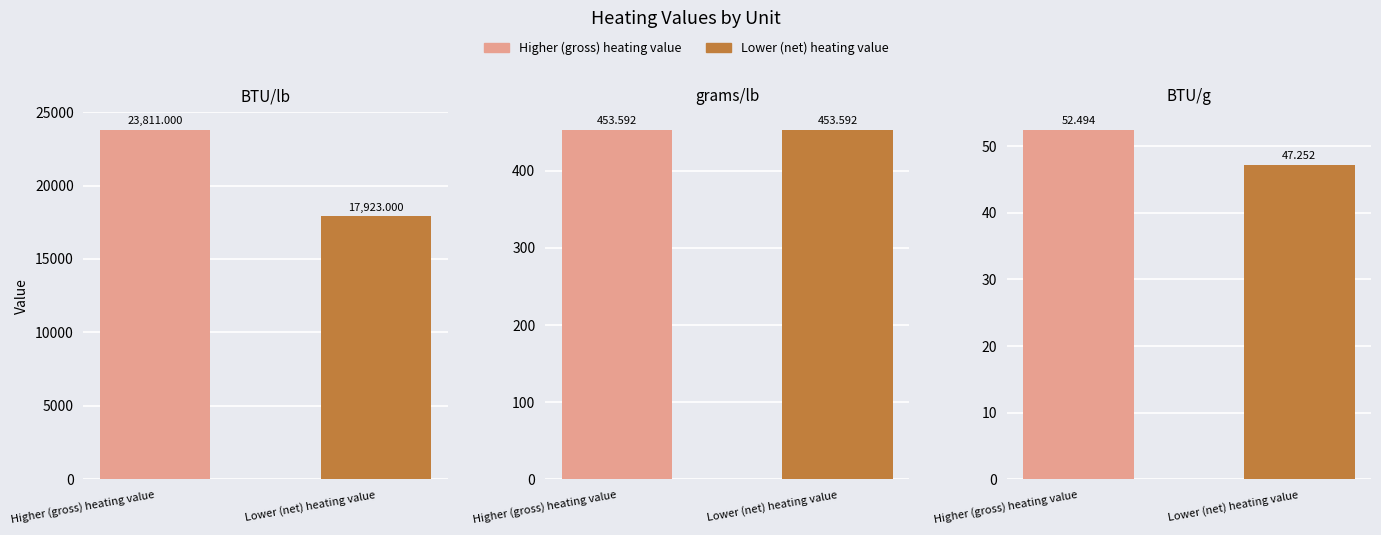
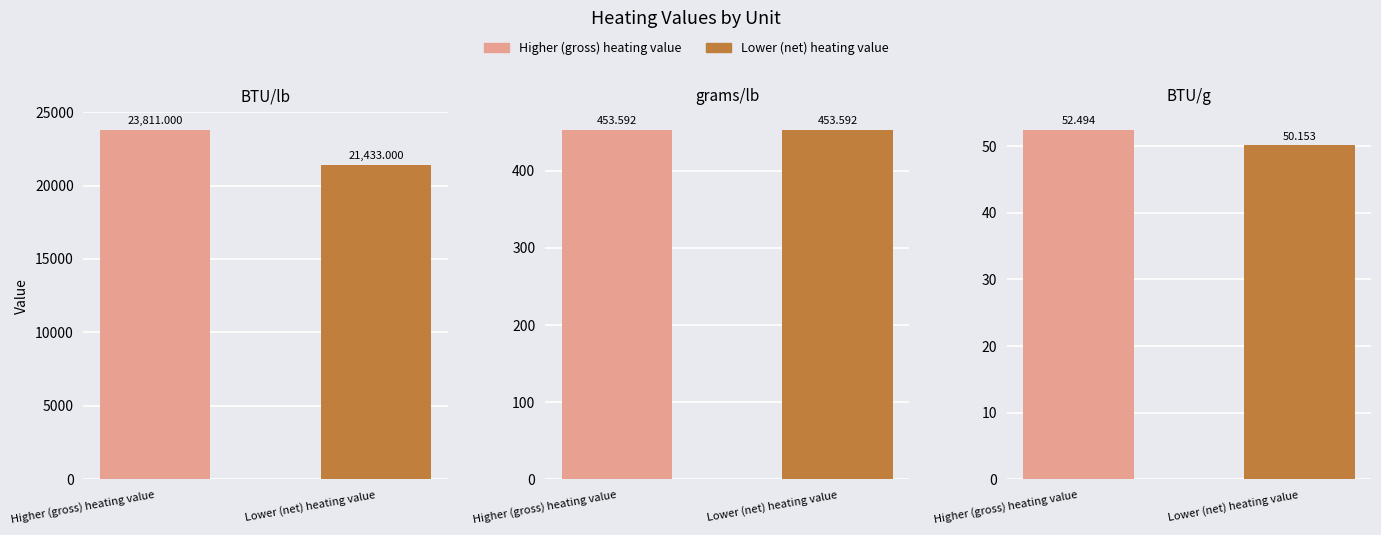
  {
    "BTU/lb": {
      "Higher (gross) heating value": "23,811.000",
-     "Lower (net) heating value": "17,923.000"
+     "Lower (net) heating value": "21,433.000"
    },
    "grams/lb": {
      "Higher (gross) heating value": "453.592",
      "Lower (net) heating value": "453.592"
    },
    "BTU/g": {
      "Higher (gross) heating value": "52.494",
-     "Lower (net) heating value": "47.252"
+     "Lower (net) heating value": "50.153"
    }
  }
